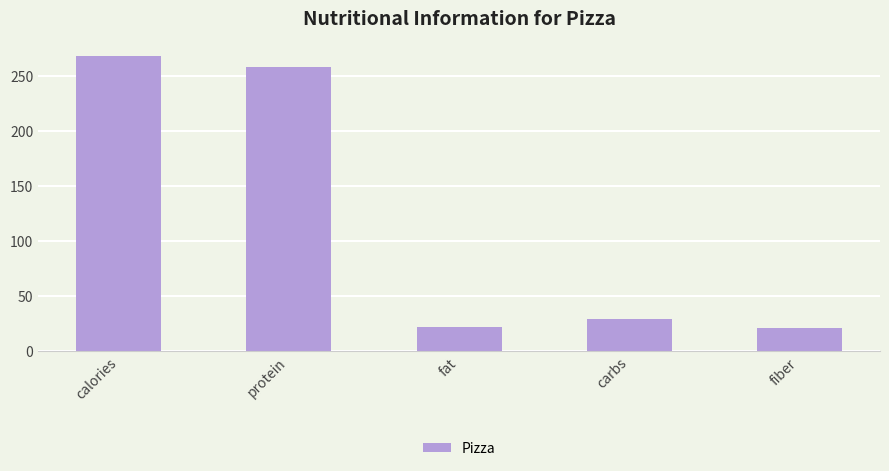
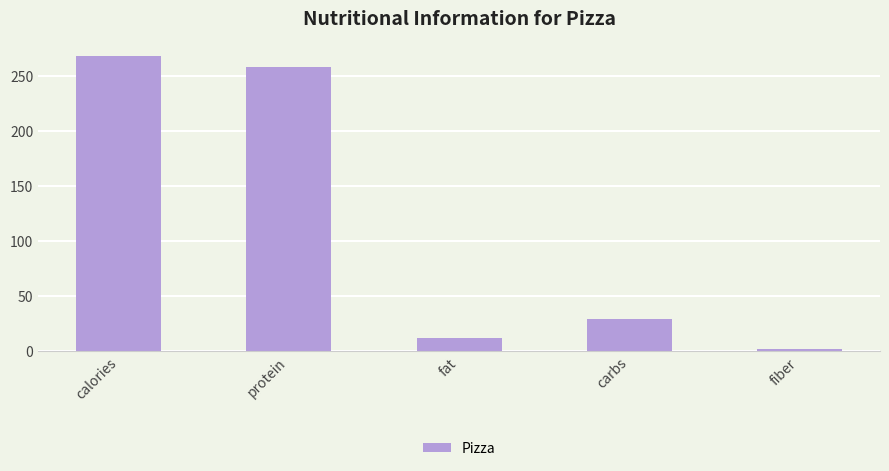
  {
    "calories": 268,
    "protein": 258,
-   "fat": 22,
+   "fat": 12,
    "carbs": 29,
-   "fiber": 22
+   "fiber": 2
  }
